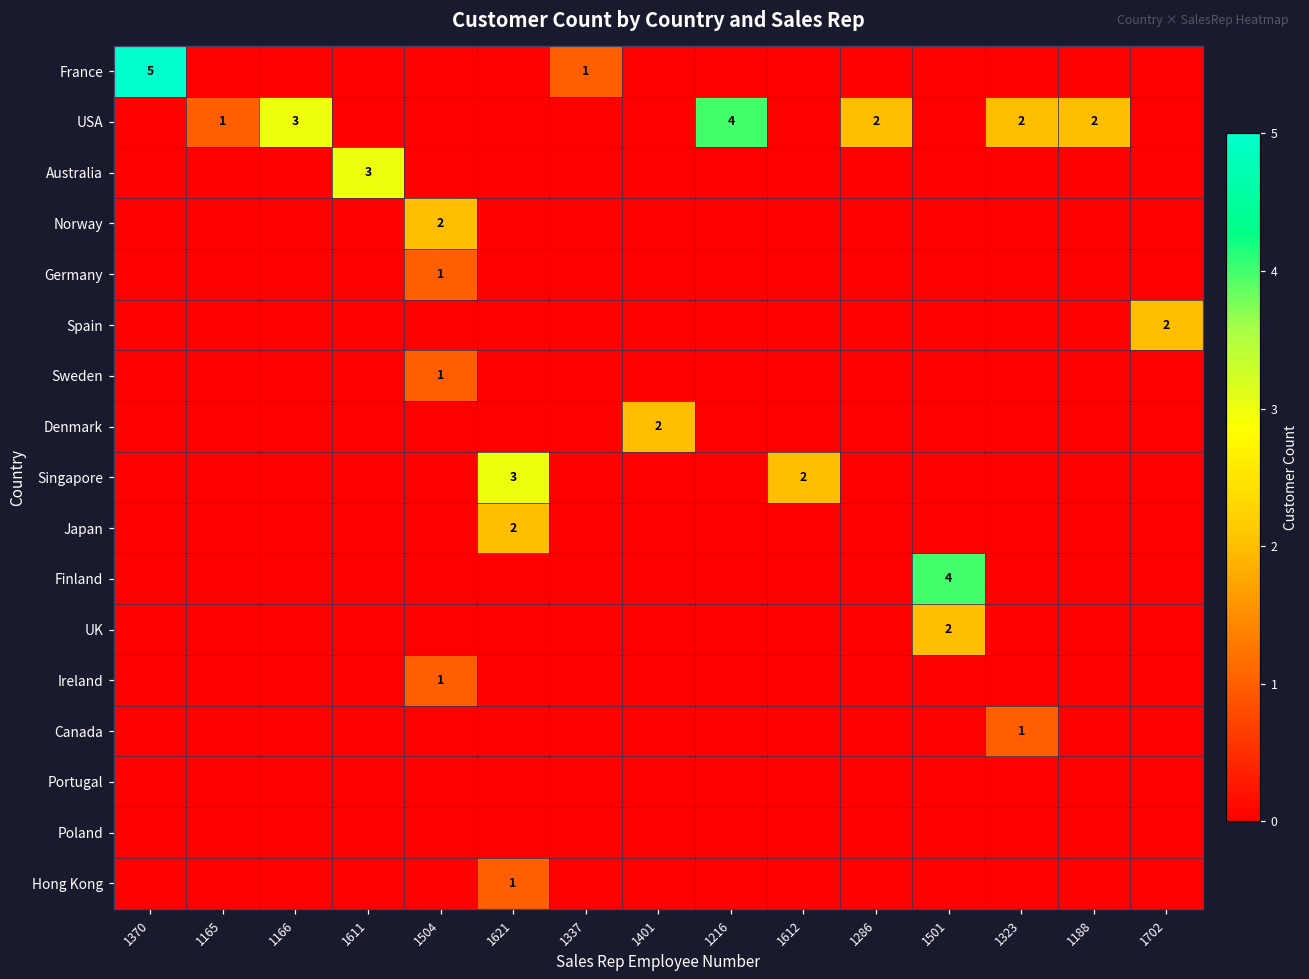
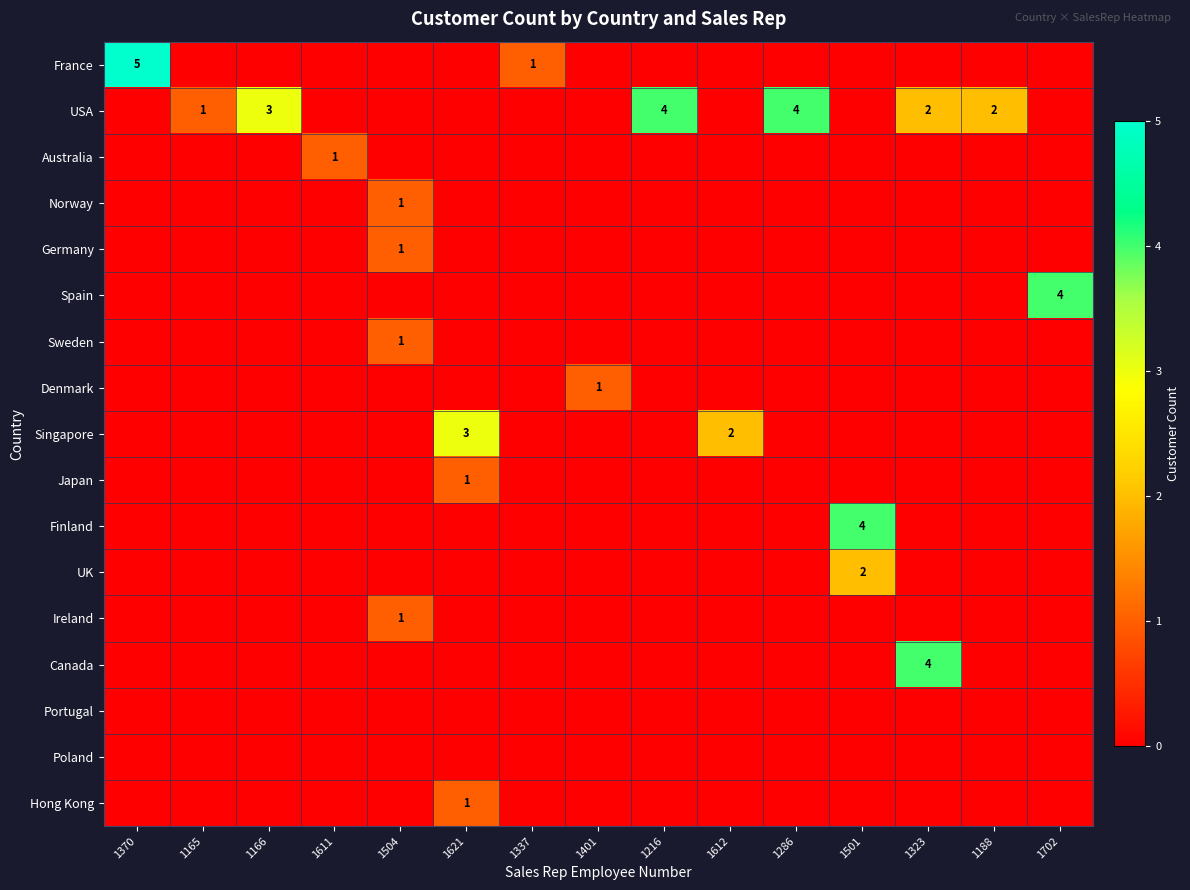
  {
    "France": {
      "1370": 5,
      "1337": 1
    },
    "USA": {
      "1165": 1,
      "1166": 3,
      "1216": 4,
-     "1286": 2,
+     "1286": 4,
      "1323": 2,
      "1188": 2
    },
    "Australia": {
-     "1611": 3
+     "1611": 1
    },
    "Norway": {
-     "1504": 2
+     "1504": 1
    },
    "Germany": {
      "1504": 1
    },
    "Spain": {
-     "1702": 2
+     "1702": 4
    },
    "Sweden": {
      "1504": 1
    },
    "Denmark": {
-     "1401": 2
+     "1401": 1
    },
    "Singapore": {
      "1621": 3,
      "1612": 2
    },
    "Japan": {
-     "1621": 2
+     "1621": 1
    },
    "Finland": {
      "1501": 4
    },
    "UK": {
      "1501": 2
    },
    "Ireland": {
      "1504": 1
    },
    "Canada": {
-     "1323": 1
+     "1323": 4
    },
    "Hong Kong": {
      "1621": 1
    }
  }
